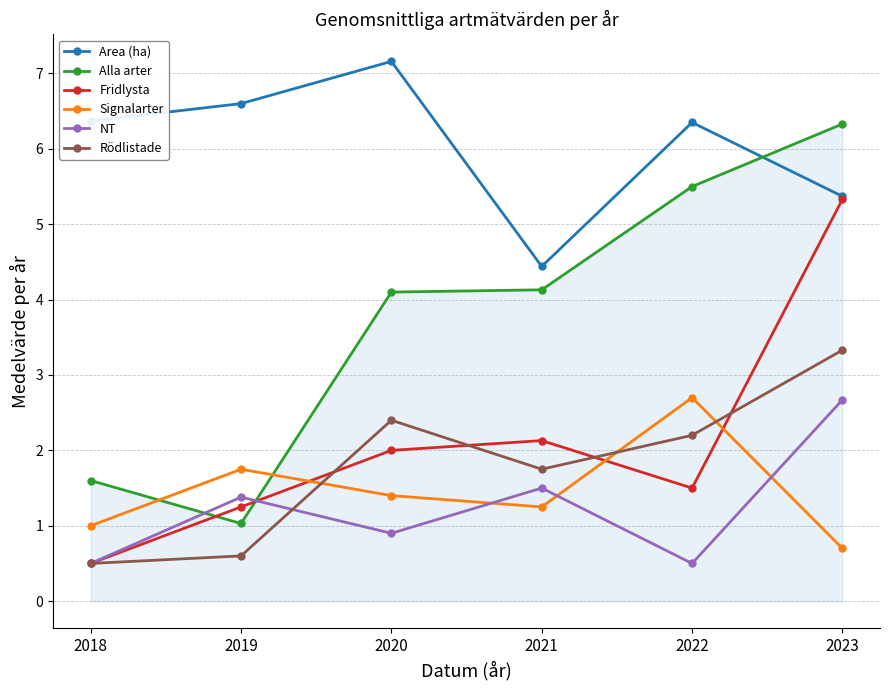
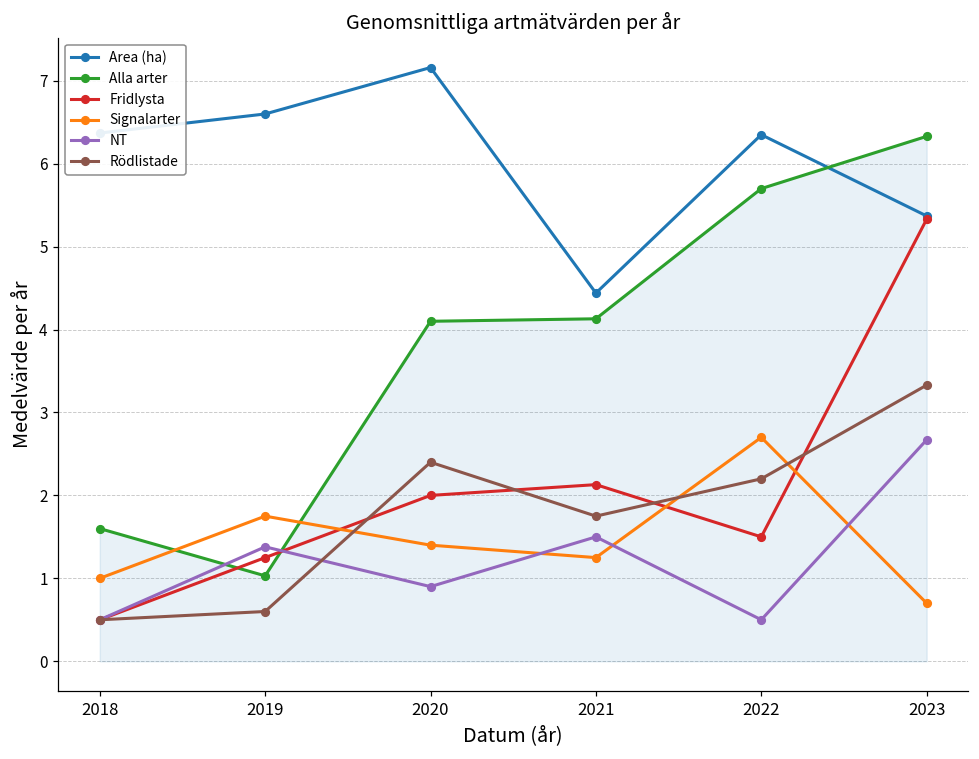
  {
    "Area (ha)": {
      "2019": 6.6,
      "2020": 7.2,
      "2021": 4.4,
      "2022": 6.4,
      "2023": 5.4
    },
    "Alla arter": {
      "2018": 1.6,
      "2019": 1.0,
      "2020": 4.1,
      "2021": 4.1,
-     "2022": 5.5,
+     "2022": 5.7,
      "2023": 6.3
    },
    "Fridlysta": {
      "2019": 1.3,
      "2020": 2.0,
      "2021": 2.1,
      "2022": 1.5,
      "2023": 5.3
    },
    "Signalarter": {
      "2018": 1.0,
      "2019": 1.8,
      "2020": 1.4,
      "2021": 1.3,
      "2022": 2.7,
      "2023": 0.7
    },
    "NT": {
      "2019": 1.4,
      "2020": 0.9,
      "2021": 1.5,
      "2022": 0.5,
      "2023": 2.7
    },
    "Rödlistade": {
      "2019": 0.6,
      "2020": 2.4,
      "2021": 1.8,
      "2022": 2.2,
      "2023": 3.3
    }
  }
